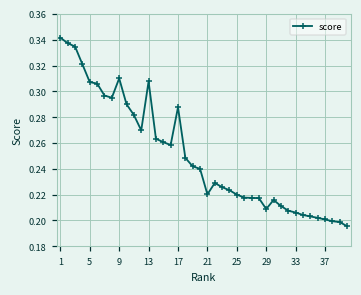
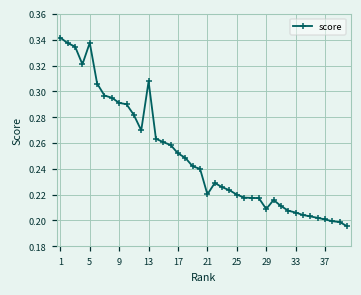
  {
    "1": 0.342,
-   "5": 0.307,
-   "9": 0.310,
+   "5": 0.338,
+   "9": 0.291,
    "13": 0.308,
-   "17": 0.288,
+   "17": 0.252,
    "21": 0.220,
    "25": 0.220,
    "29": 0.209,
    "33": 0.206,
    "37": 0.201
  }
